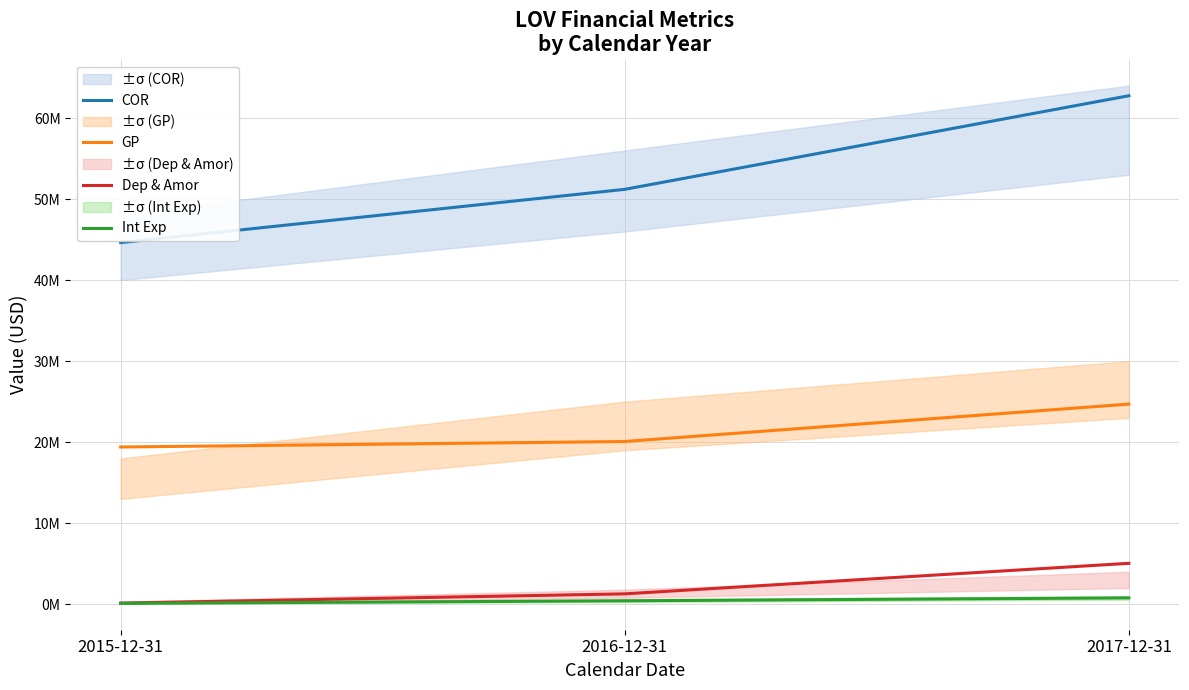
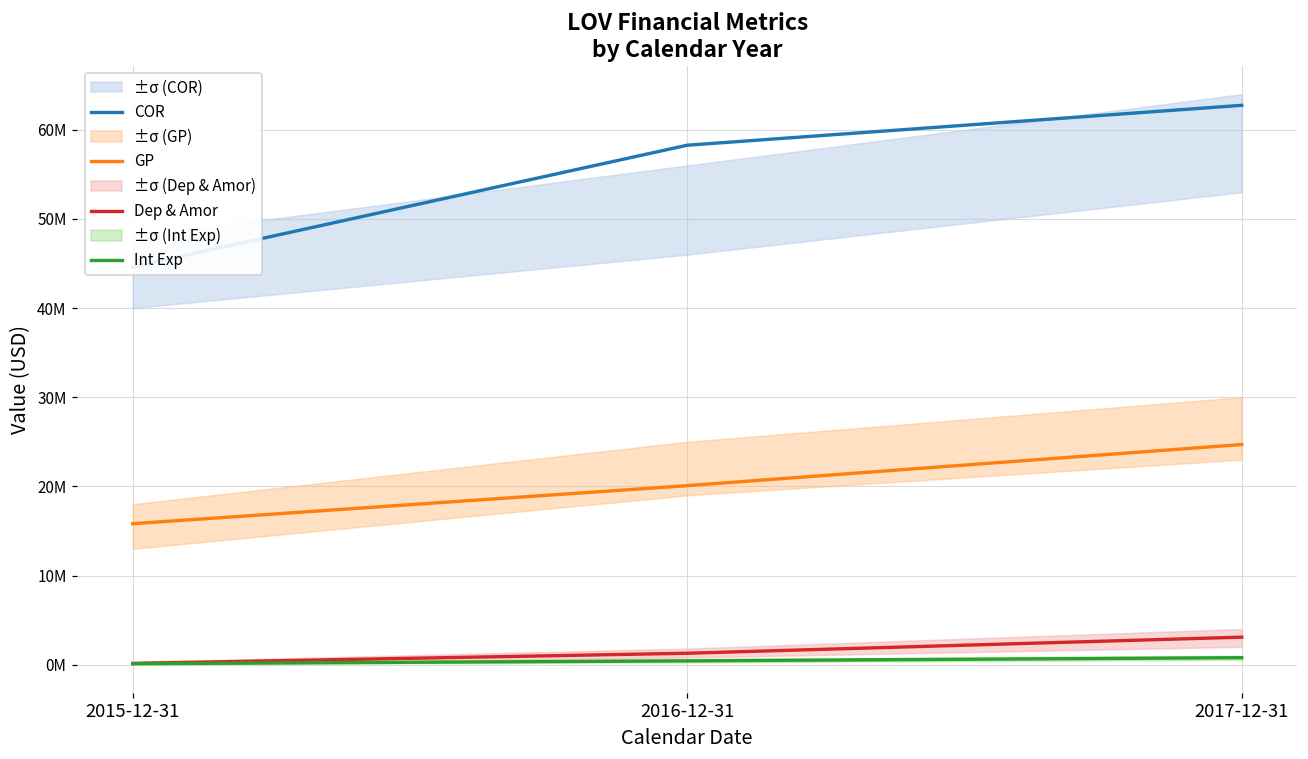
  {
    "COR": {
      "2015-12-31": 45000000,
-     "2016-12-31": 51000000,
+     "2016-12-31": 58000000,
      "2017-12-31": 63000000
    },
    "GP": {
-     "2015-12-31": 19000000,
+     "2015-12-31": 16000000,
      "2016-12-31": 20000000,
      "2017-12-31": 25000000
    },
    "Dep & Amor": {
      "2016-12-31": 1000000,
-     "2017-12-31": 5000000
+     "2017-12-31": 3000000
    }
  }
